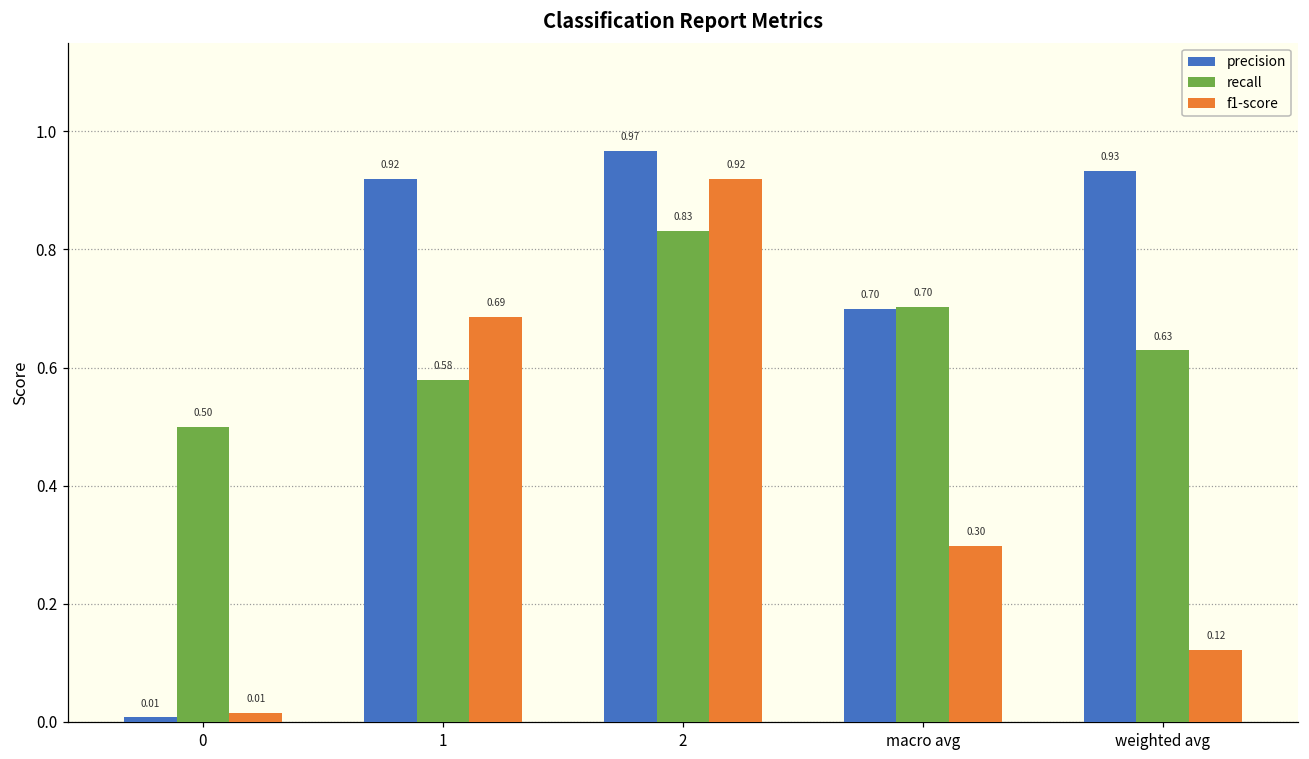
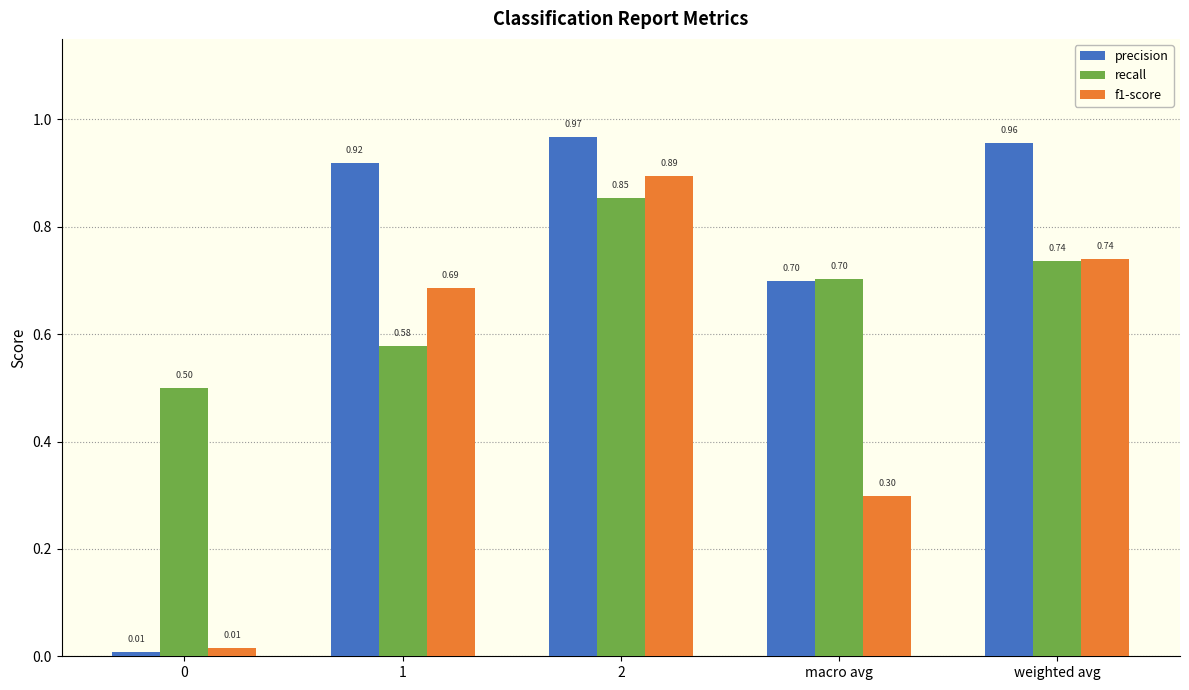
  {
    "precision": {
      "0": 0.01,
      "1": 0.92,
      "2": 0.97,
      "macro avg": 0.70,
-     "weighted avg": 0.93
+     "weighted avg": 0.96
    },
    "recall": {
      "0": 0.50,
      "1": 0.58,
-     "2": 0.83,
+     "2": 0.85,
      "macro avg": 0.70,
-     "weighted avg": 0.63
+     "weighted avg": 0.74
    },
    "f1-score": {
      "0": 0.01,
      "1": 0.69,
-     "2": 0.92,
+     "2": 0.89,
      "macro avg": 0.30,
-     "weighted avg": 0.12
+     "weighted avg": 0.74
    }
  }
